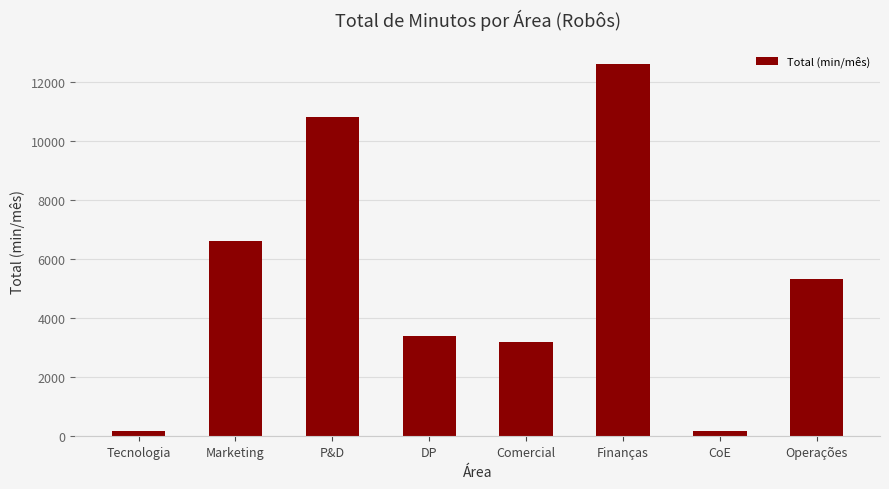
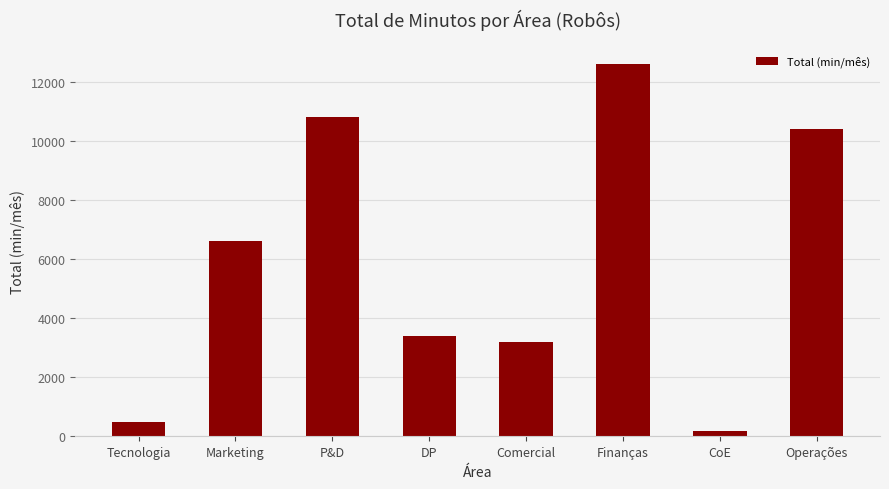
  {
-   "Tecnologia": 200,
+   "Tecnologia": 500,
    "Marketing": 6600,
    "P&D": 10800,
    "DP": 3400,
    "Comercial": 3200,
    "Finanças": 12600,
    "CoE": 200,
-   "Operações": 5300
+   "Operações": 10400
  }
